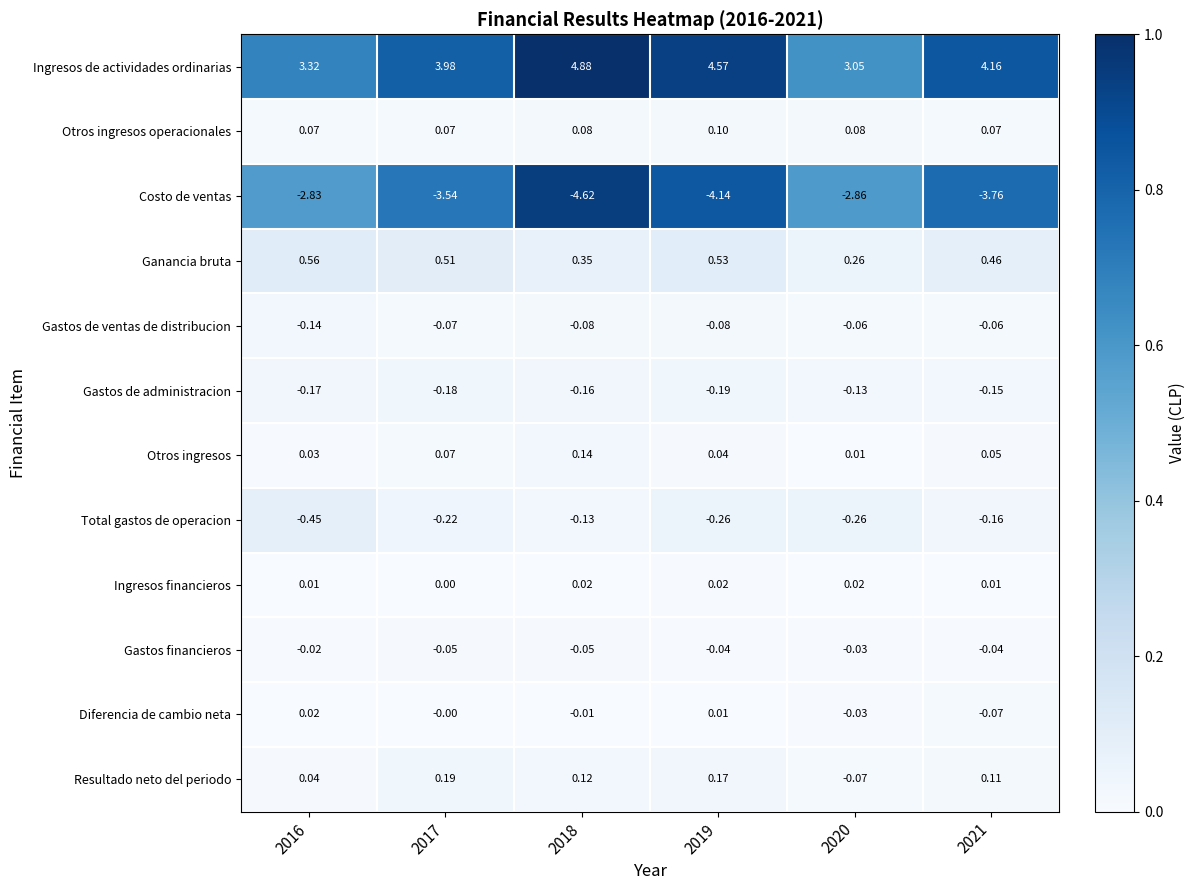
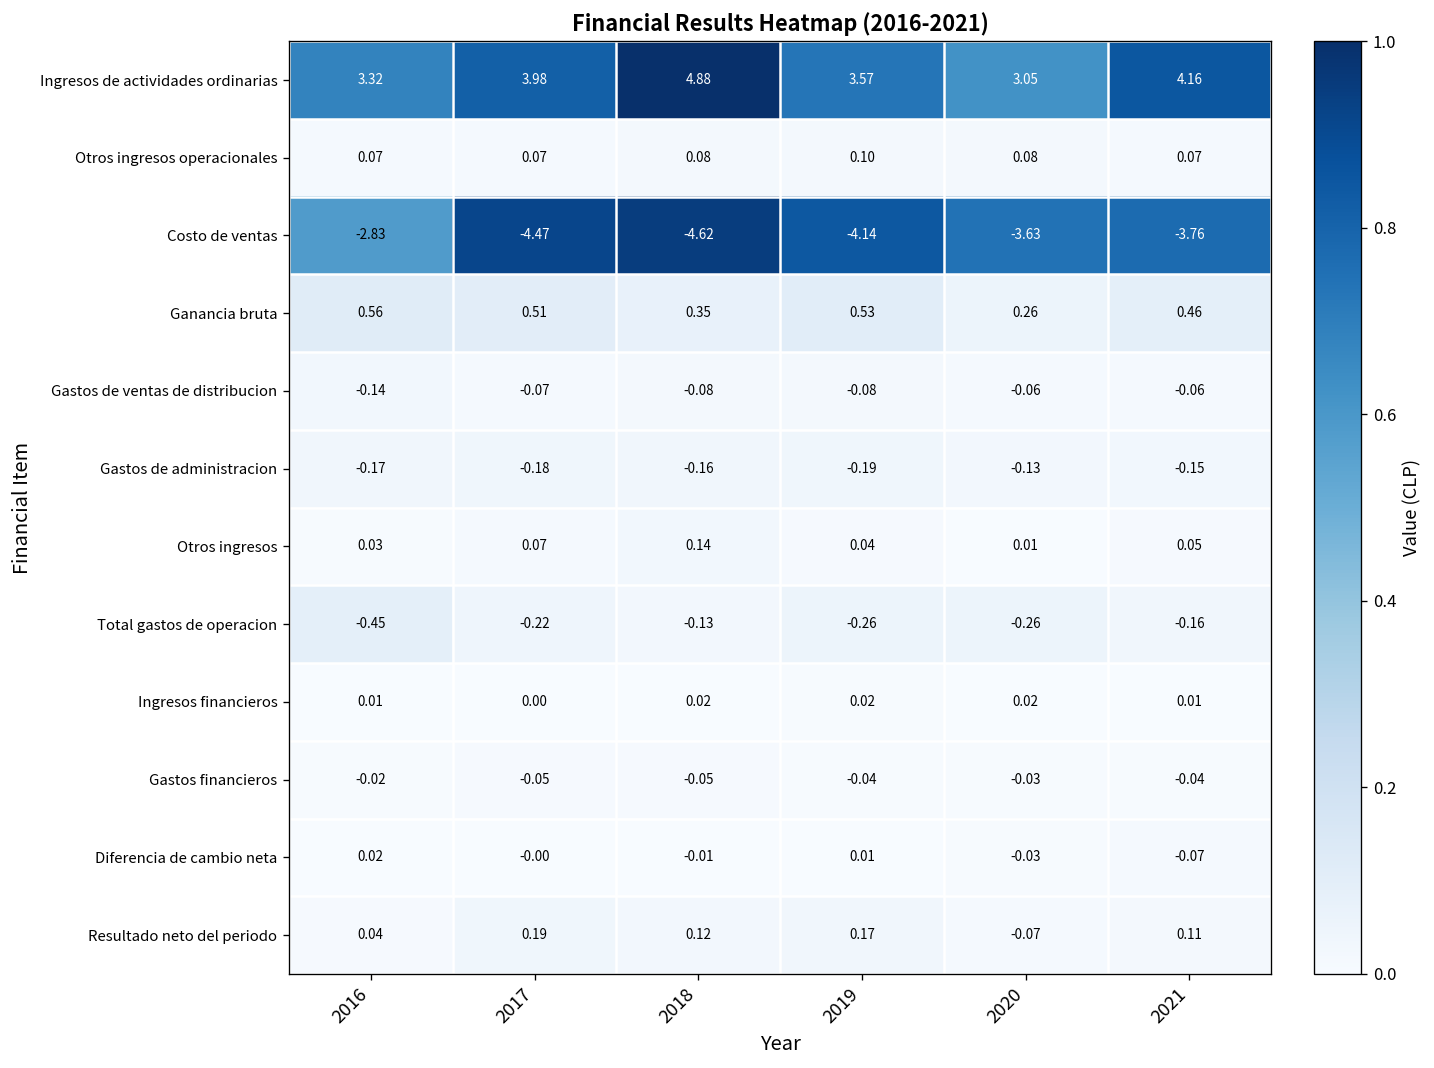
  {
    "Ingresos de actividades ordinarias": {
      "2016": 3.32,
      "2017": 3.98,
      "2018": 4.88,
-     "2019": 4.57,
+     "2019": 3.57,
      "2020": 3.05,
      "2021": 4.16
    },
    "Otros ingresos operacionales": {
      "2016": 0.07,
      "2017": 0.07,
      "2018": 0.08,
      "2019": 0.10,
      "2020": 0.08,
      "2021": 0.07
    },
    "Costo de ventas": {
      "2016": -2.83,
-     "2017": -3.54,
+     "2017": -4.47,
      "2018": -4.62,
      "2019": -4.14,
-     "2020": -2.86,
+     "2020": -3.63,
      "2021": -3.76
    },
    "Ganancia bruta": {
      "2016": 0.56,
      "2017": 0.51,
      "2018": 0.35,
      "2019": 0.53,
      "2020": 0.26,
      "2021": 0.46
    },
    "Gastos de ventas de distribucion": {
      "2016": -0.14,
      "2017": -0.07,
      "2018": -0.08,
      "2019": -0.08,
      "2020": -0.06,
      "2021": -0.06
    },
    "Gastos de administracion": {
      "2016": -0.17,
      "2017": -0.18,
      "2018": -0.16,
      "2019": -0.19,
      "2020": -0.13,
      "2021": -0.15
    },
    "Otros ingresos": {
      "2016": 0.03,
      "2017": 0.07,
      "2018": 0.14,
      "2019": 0.04,
      "2020": 0.01,
      "2021": 0.05
    },
    "Total gastos de operacion": {
      "2016": -0.45,
      "2017": -0.22,
      "2018": -0.13,
      "2019": -0.26,
      "2020": -0.26,
      "2021": -0.16
    },
    "Ingresos financieros": {
      "2016": 0.01,
      "2017": 0.00,
      "2018": 0.02,
      "2019": 0.02,
      "2020": 0.02,
      "2021": 0.01
    },
    "Gastos financieros": {
      "2016": -0.02,
      "2017": -0.05,
      "2018": -0.05,
      "2019": -0.04,
      "2020": -0.03,
      "2021": -0.04
    },
    "Diferencia de cambio neta": {
      "2016": 0.02,
      "2017": -0.00,
      "2018": -0.01,
      "2019": 0.01,
      "2020": -0.03,
      "2021": -0.07
    },
    "Resultado neto del periodo": {
      "2016": 0.04,
      "2017": 0.19,
      "2018": 0.12,
      "2019": 0.17,
      "2020": -0.07,
      "2021": 0.11
    }
  }
